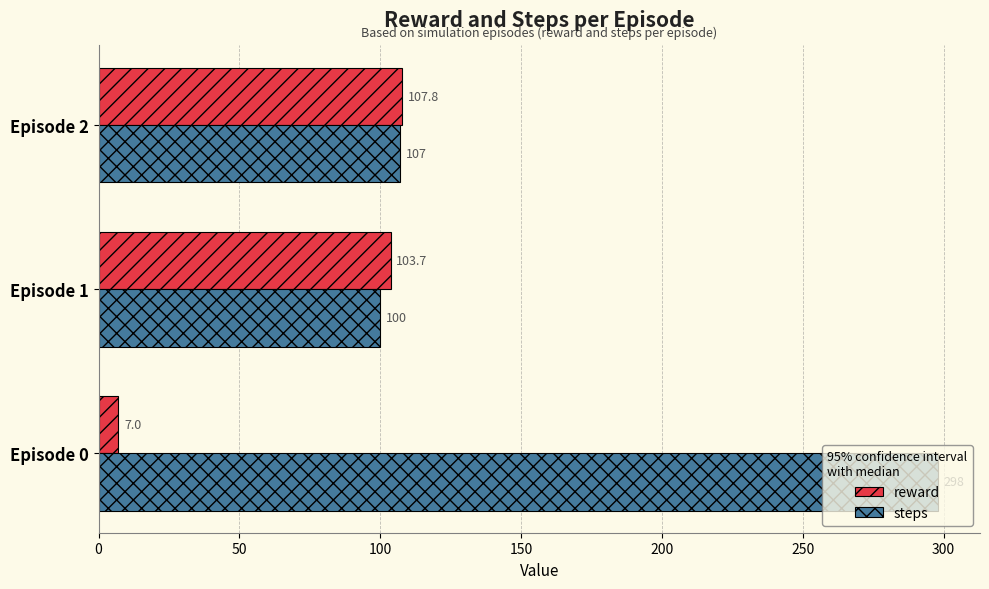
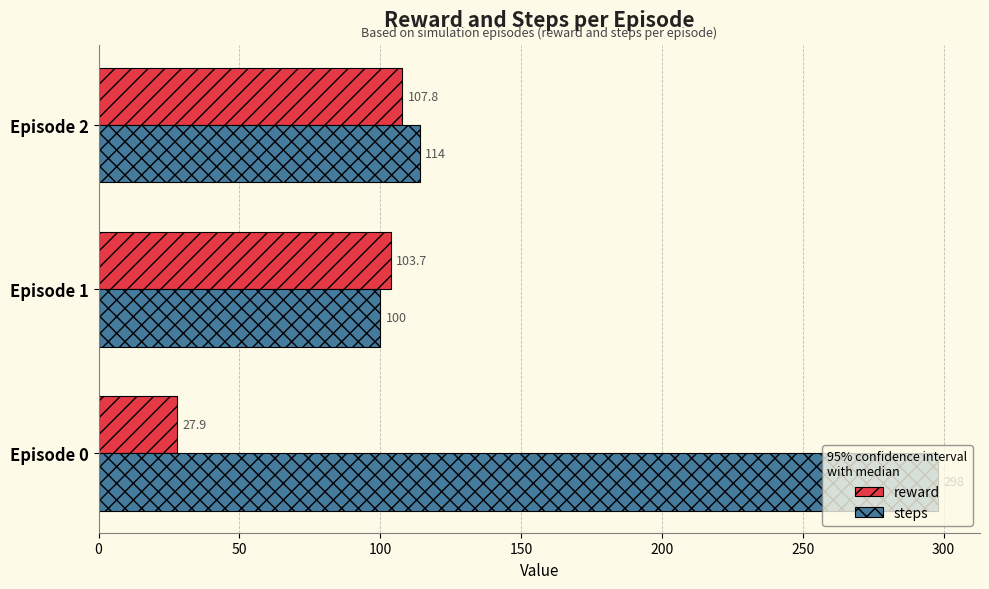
  {
    "reward": {
      "Episode 2": 107.8,
      "Episode 1": 103.7,
-     "Episode 0": 7.0
+     "Episode 0": 27.9
    },
    "steps": {
-     "Episode 2": 107,
+     "Episode 2": 114,
      "Episode 1": 100
    }
  }
